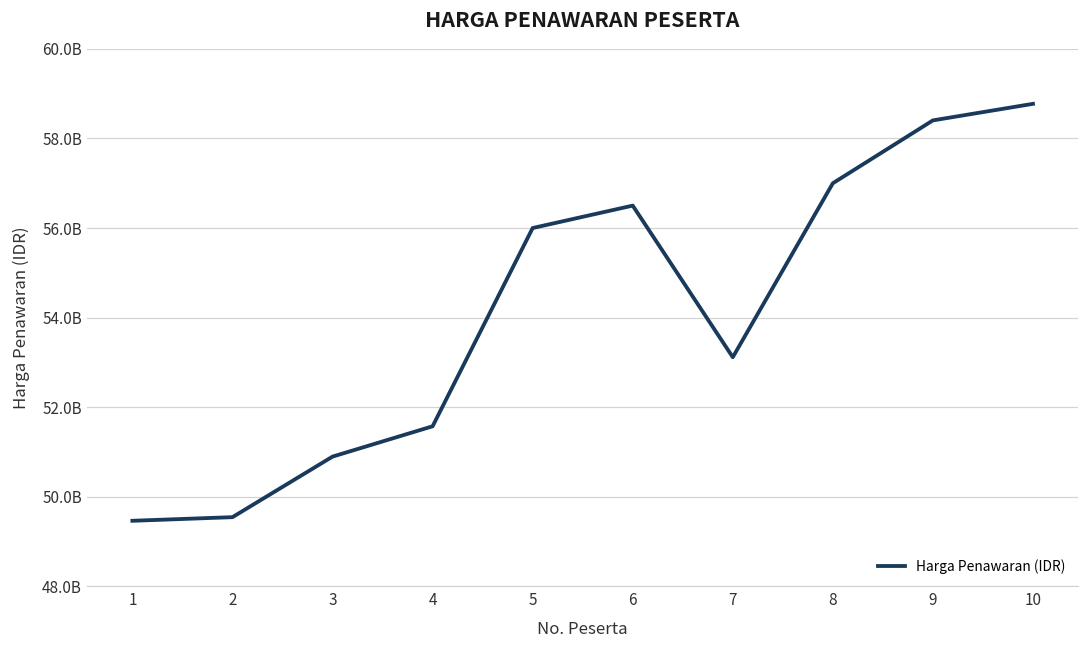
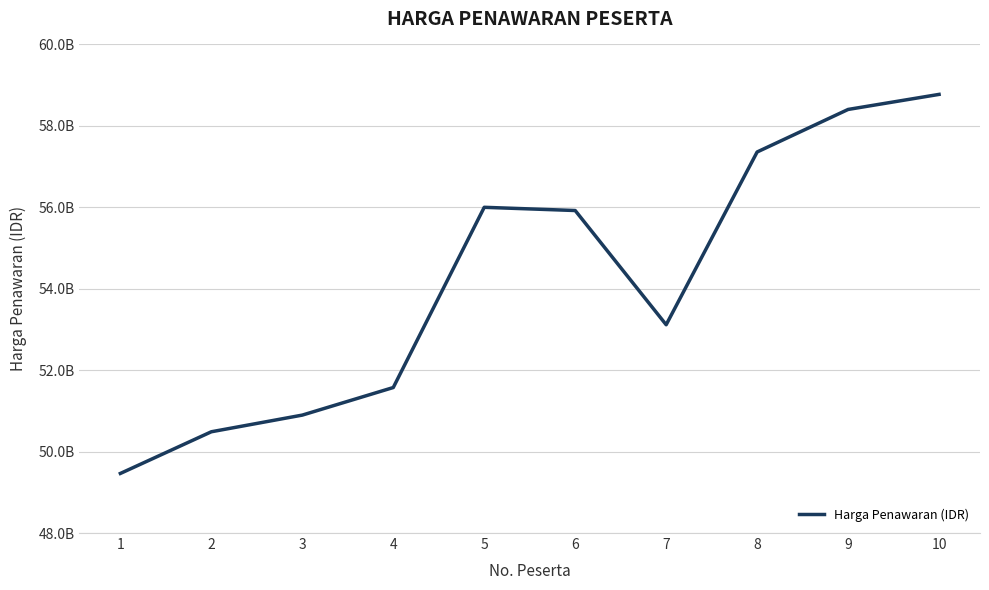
  {
    "1": 49500000000,
-   "2": 49500000000,
+   "2": 50500000000,
    "3": 50900000000,
    "4": 51600000000,
    "5": 56000000000,
-   "6": 56500000000,
+   "6": 55900000000,
    "7": 53100000000,
-   "8": 57000000000,
+   "8": 57400000000,
    "9": 58400000000,
    "10": 58800000000
  }
